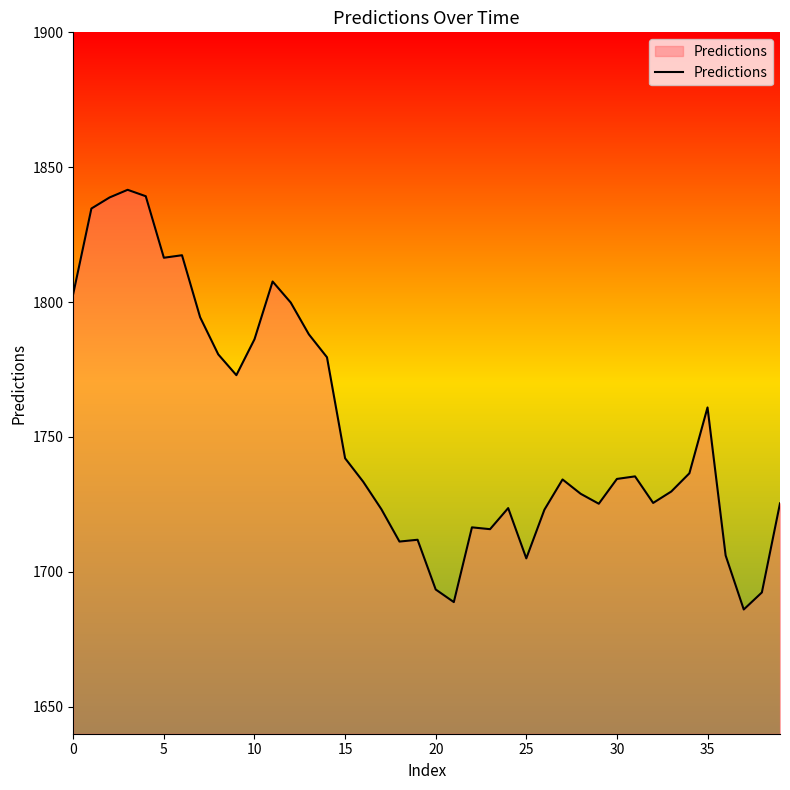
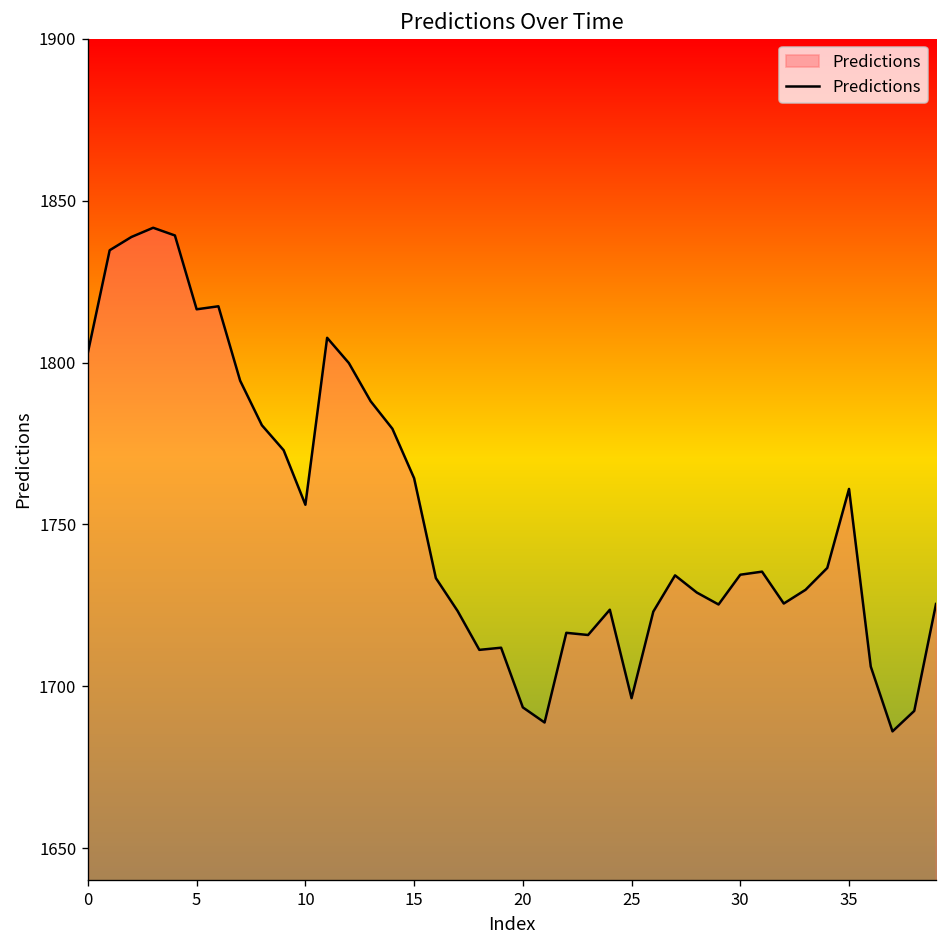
  {
    "0": 1803,
    "5": 1816,
-   "10": 1786,
-   "15": 1742,
+   "10": 1756,
+   "15": 1764,
    "20": 1693,
-   "25": 1705,
+   "25": 1696,
    "30": 1734,
    "35": 1761
  }
